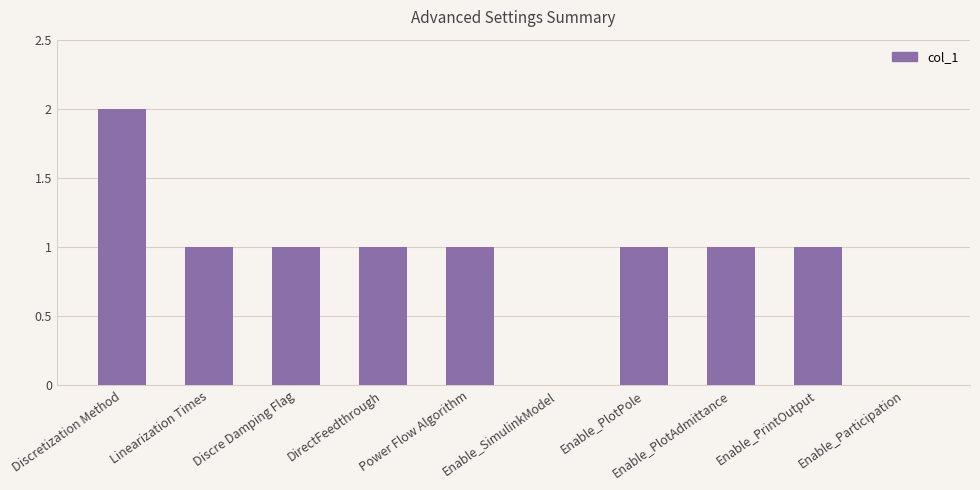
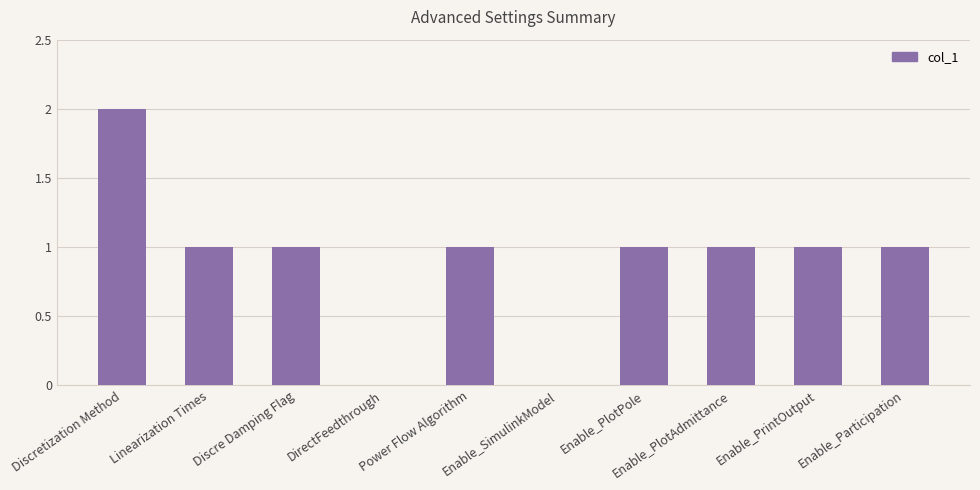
  {
    "Discretization Method": 2,
    "Linearization Times": 1,
    "Discre Damping Flag": 1,
-   "DirectFeedthrough": 1,
+   "DirectFeedthrough": 0,
    "Power Flow Algorithm": 1,
    "Enable_SimulinkModel": 0,
    "Enable_PlotPole": 1,
    "Enable_PlotAdmittance": 1,
    "Enable_PrintOutput": 1,
-   "Enable_Participation": 0
+   "Enable_Participation": 1
  }
